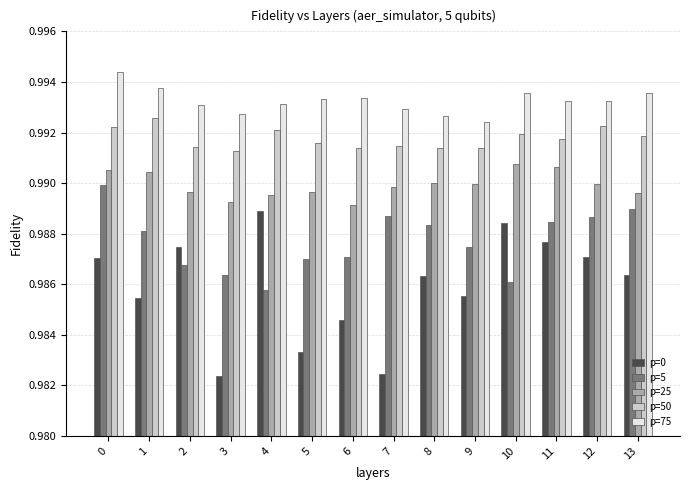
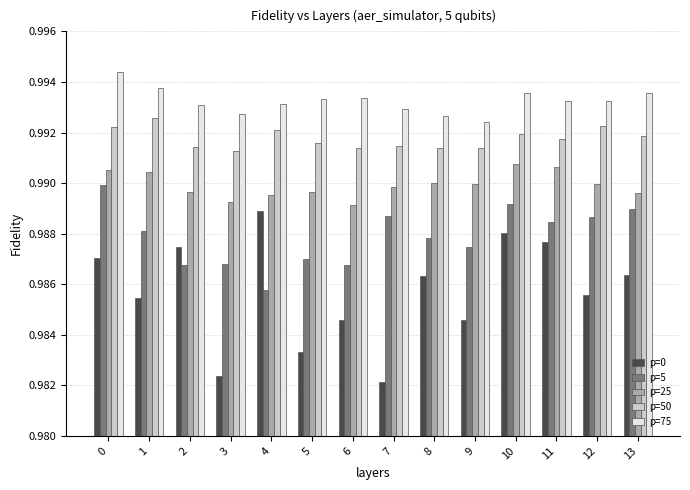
  {
    "p=0": {
      "0": 0.9870,
      "1": 0.9855,
      "2": 0.9875,
      "3": 0.9824,
      "4": 0.9889,
      "5": 0.9833,
      "6": 0.9846,
-     "7": 0.9824,
+     "7": 0.9821,
      "8": 0.9863,
-     "9": 0.9855,
-     "10": 0.9884,
+     "9": 0.9846,
+     "10": 0.9880,
      "11": 0.9877,
-     "12": 0.9871,
+     "12": 0.9856,
      "13": 0.9864
    },
    "p=5": {
      "0": 0.9899,
      "1": 0.9881,
      "2": 0.9868,
-     "3": 0.9864,
+     "3": 0.9868,
      "4": 0.9858,
      "5": 0.9870,
-     "6": 0.9871,
+     "6": 0.9868,
      "7": 0.9887,
-     "8": 0.9883,
+     "8": 0.9878,
      "9": 0.9875,
-     "10": 0.9861,
+     "10": 0.9892,
      "11": 0.9885,
      "12": 0.9887,
      "13": 0.9890
    }
  }
